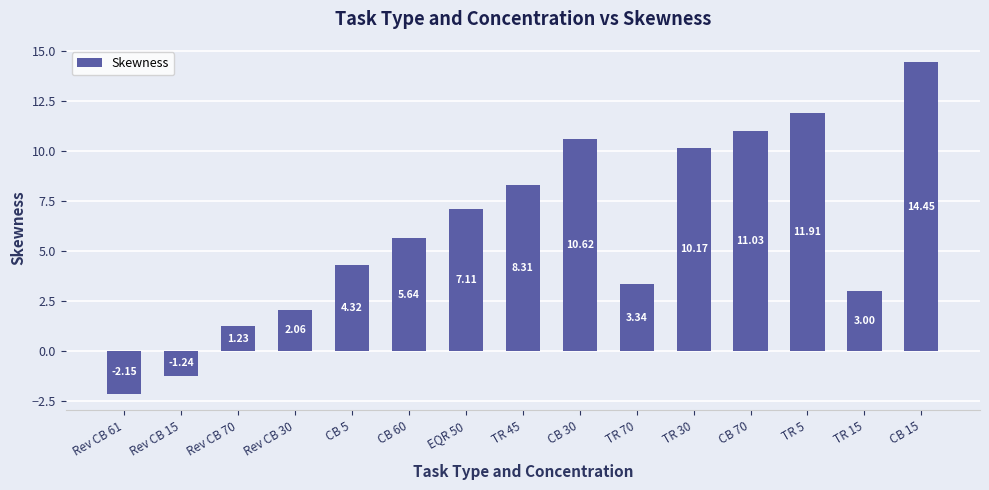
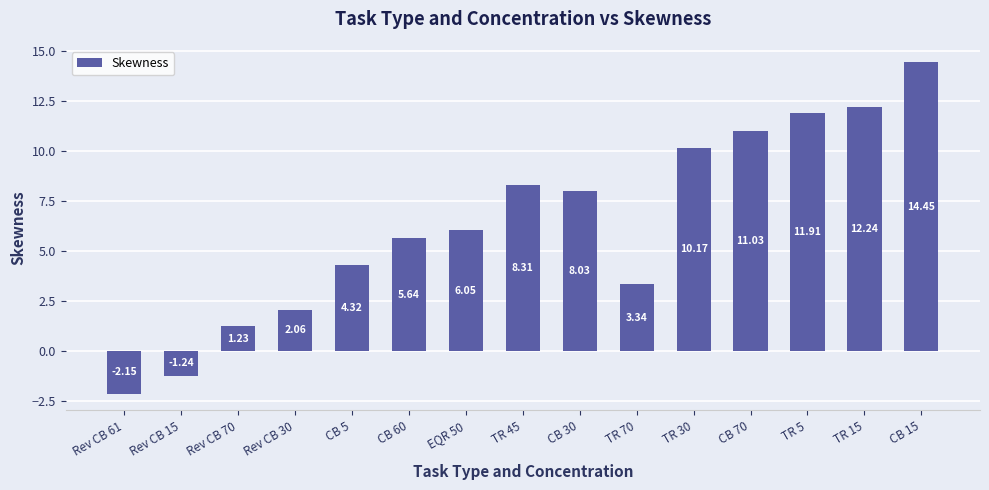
  {
    "Rev CB 61": -2.15,
    "Rev CB 15": -1.24,
    "Rev CB 70": 1.23,
    "Rev CB 30": 2.06,
    "CB 5": 4.32,
    "CB 60": 5.64,
-   "EQR 50": 7.11,
+   "EQR 50": 6.05,
    "TR 45": 8.31,
-   "CB 30": 10.62,
+   "CB 30": 8.03,
    "TR 70": 3.34,
    "TR 30": 10.17,
    "CB 70": 11.03,
    "TR 5": 11.91,
-   "TR 15": 3.00,
+   "TR 15": 12.24,
    "CB 15": 14.45
  }
